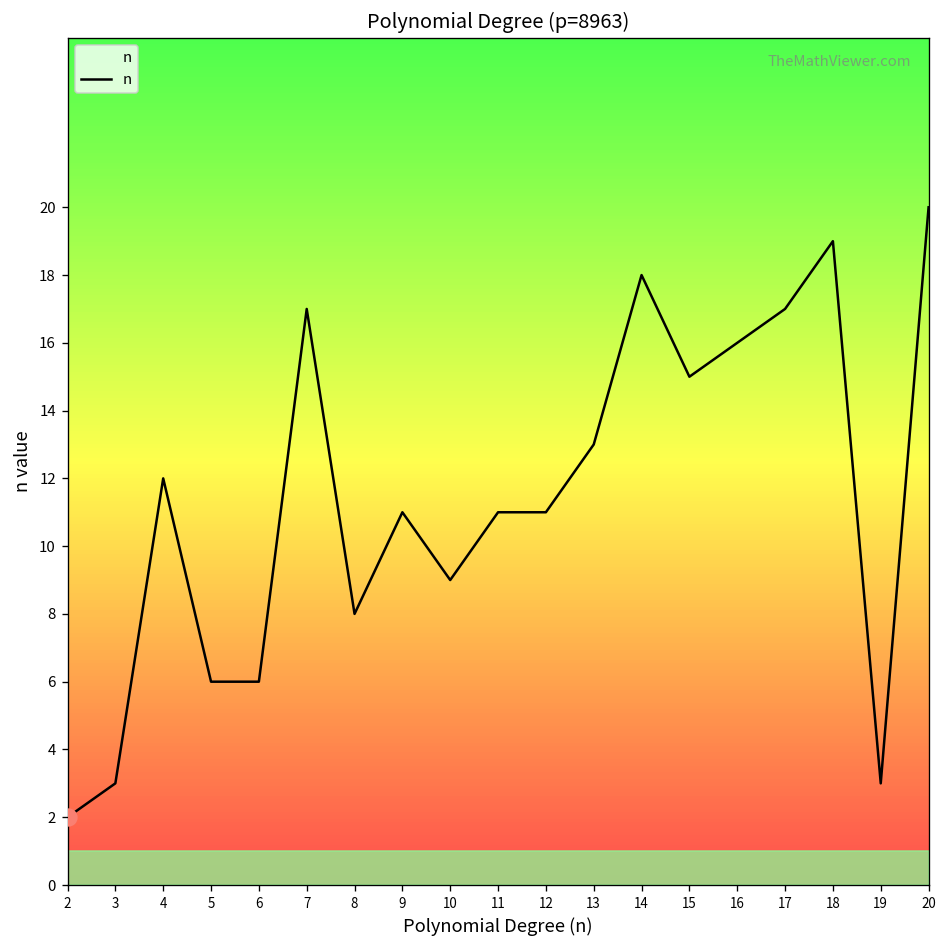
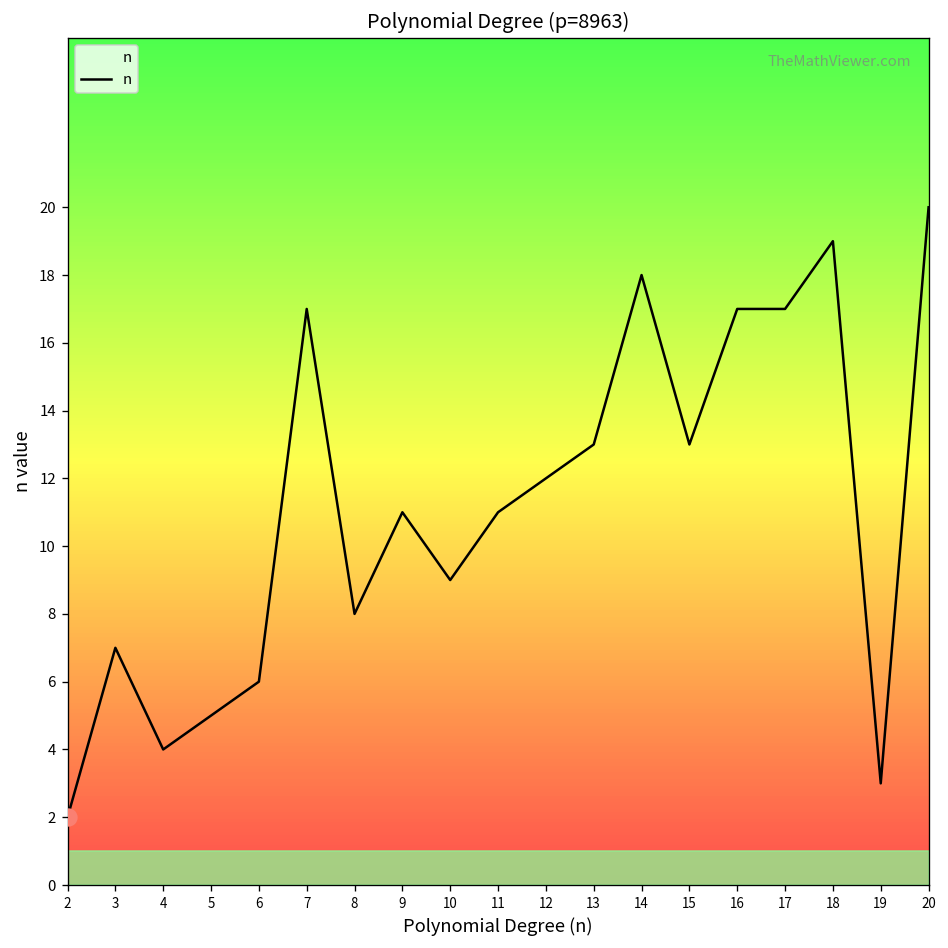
  {
    "n": {
-     "3": 3,
-     "4": 12,
-     "5": 6,
+     "3": 7,
+     "4": 4,
+     "5": 5,
      "6": 6,
      "7": 17,
      "8": 8,
      "9": 11,
      "10": 9,
      "11": 11,
-     "12": 11,
+     "12": 12,
      "13": 13,
      "14": 18,
-     "15": 15,
-     "16": 16,
+     "15": 13,
+     "16": 17,
      "17": 17,
      "18": 19,
      "19": 3,
      "20": 20
    }
  }
